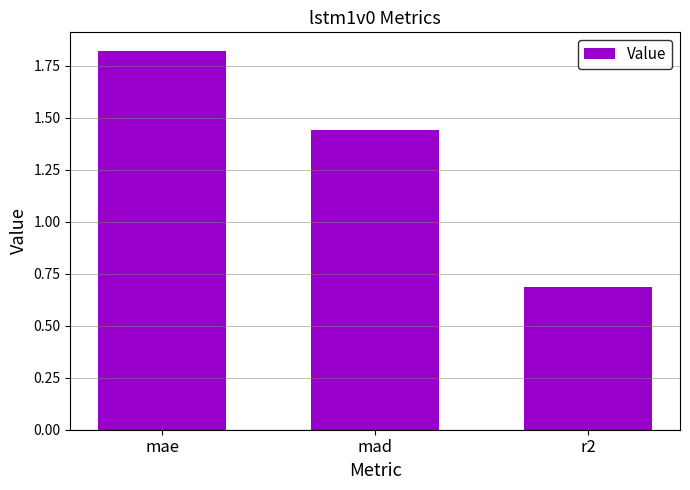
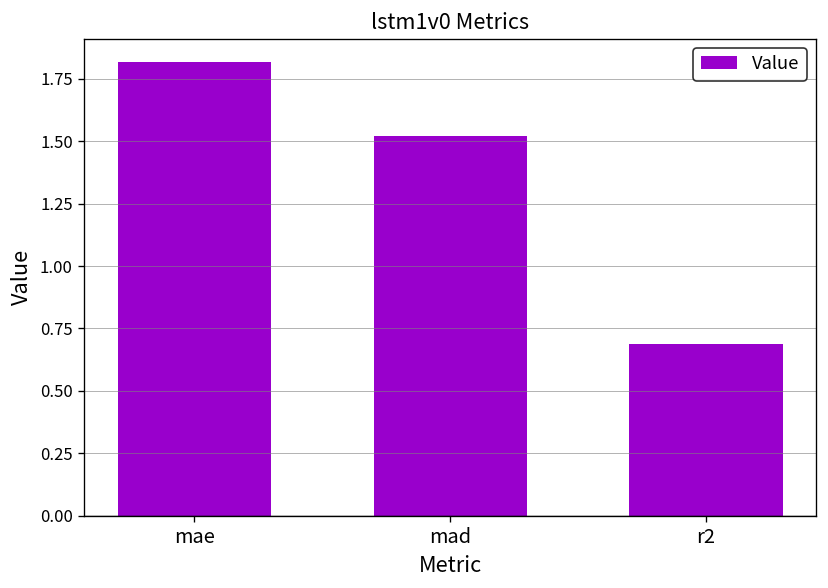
  {
    "mae": 1.82,
-   "mad": 1.44,
+   "mad": 1.52,
    "r2": 0.69
  }
